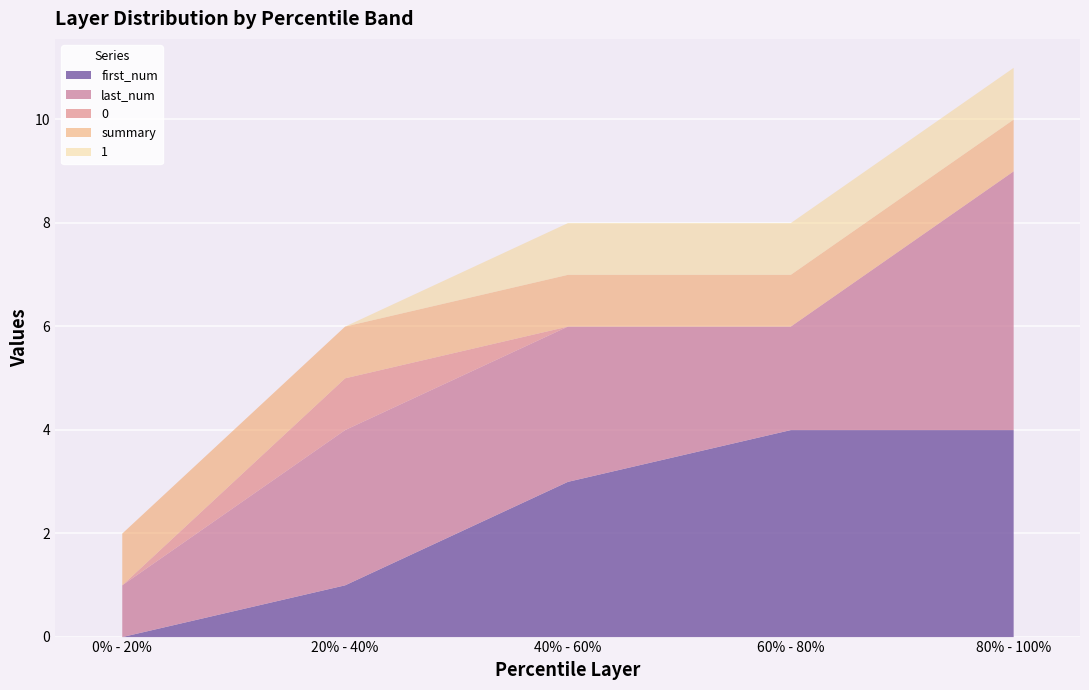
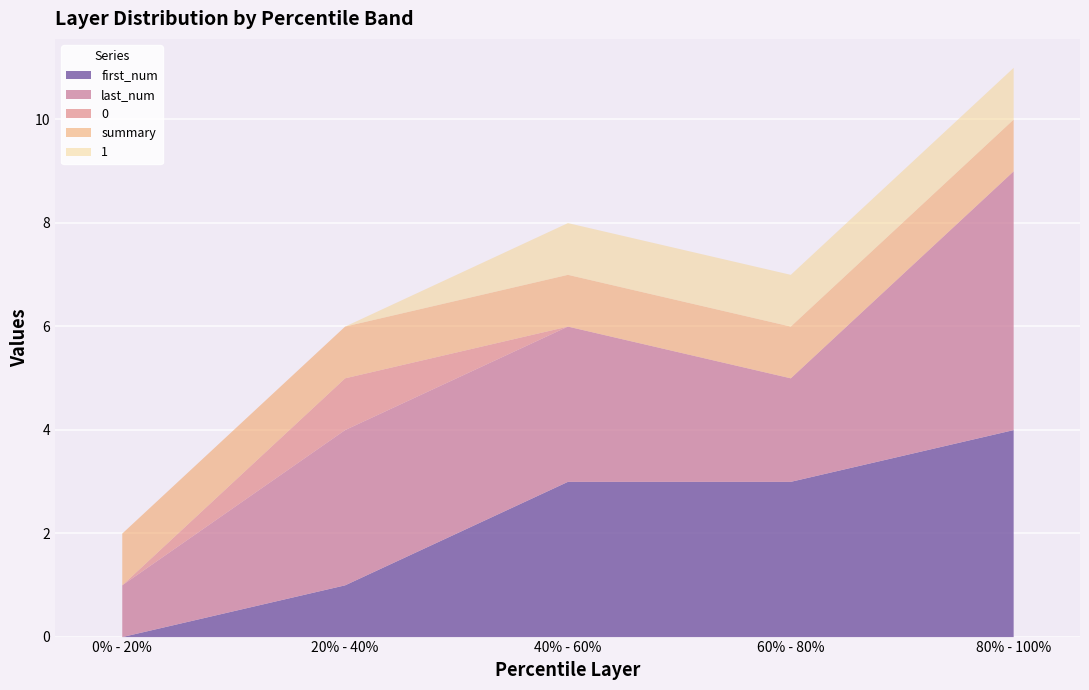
  {
    "first_num": {
      "0% - 20%": 0,
      "20% - 40%": 1,
      "40% - 60%": 3,
-     "60% - 80%": 4,
+     "60% - 80%": 3,
      "80% - 100%": 4
    }
  }
